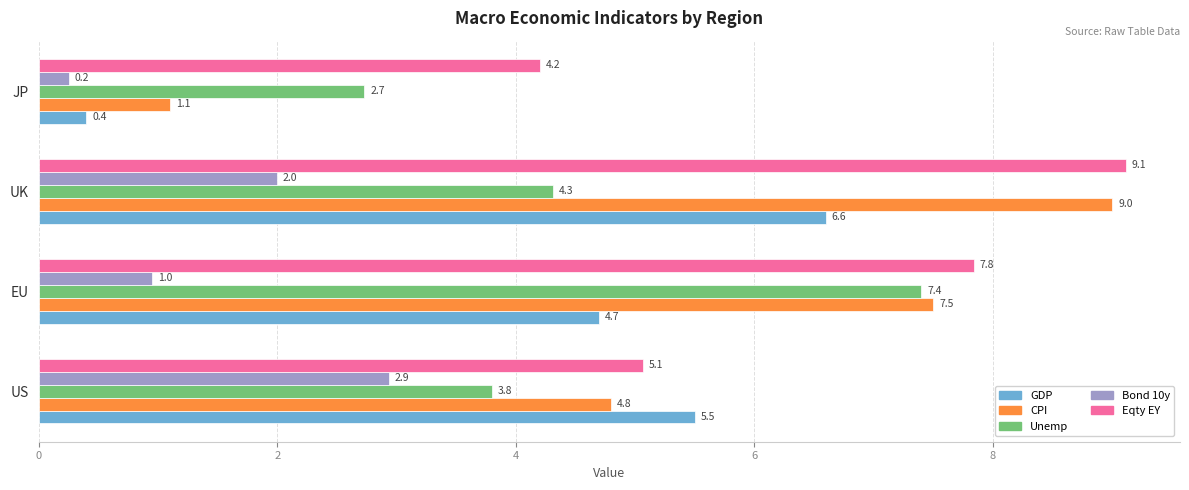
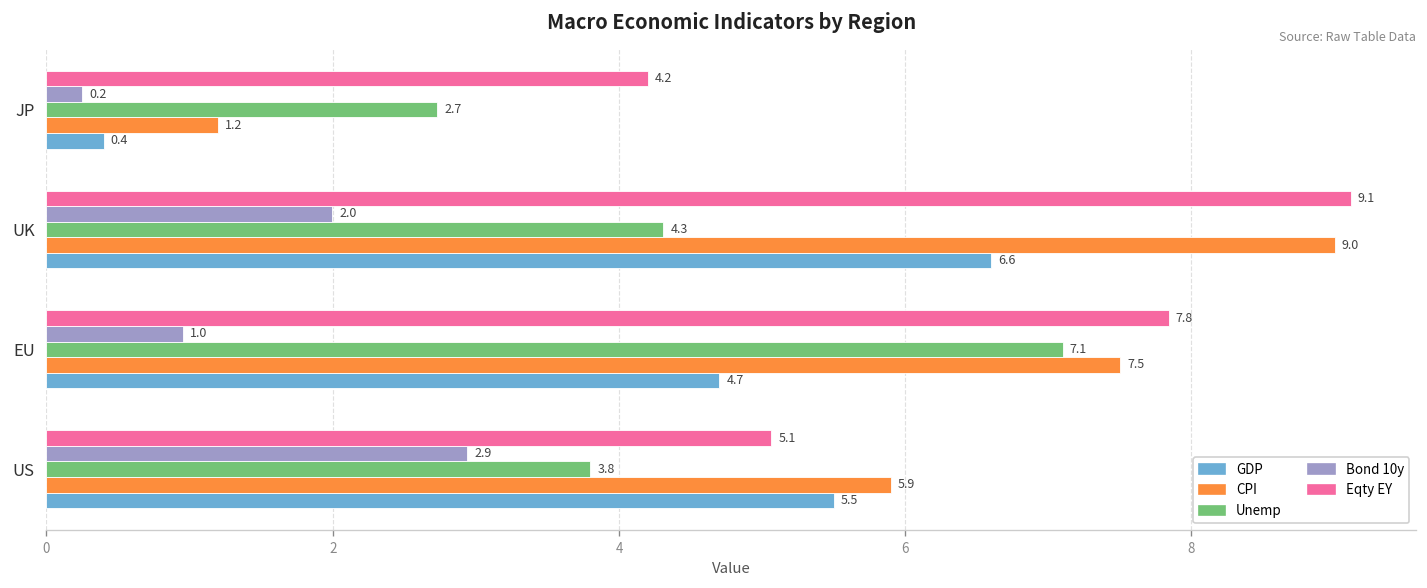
  {
    "CPI": {
-     "JP": 1.1,
+     "JP": 1.2,
      "UK": 9.0,
      "EU": 7.5,
-     "US": 4.8
+     "US": 5.9
    },
    "Unemp": {
      "JP": 2.7,
      "UK": 4.3,
-     "EU": 7.4,
+     "EU": 7.1,
      "US": 3.8
    },
    "Eqty EY": {
      "JP": 4.2,
      "UK": 9.1,
      "EU": 7.8,
      "US": 5.1
    }
  }
